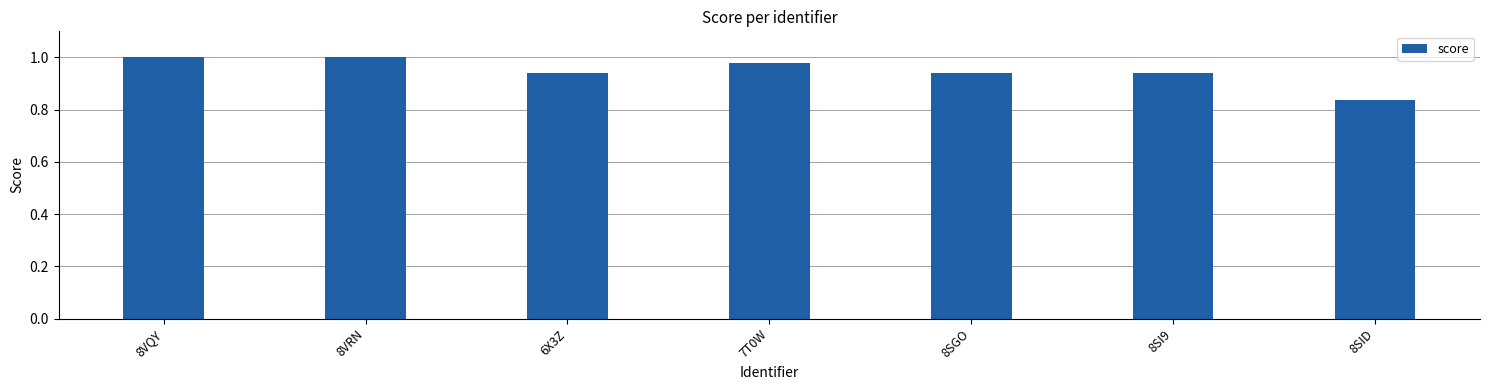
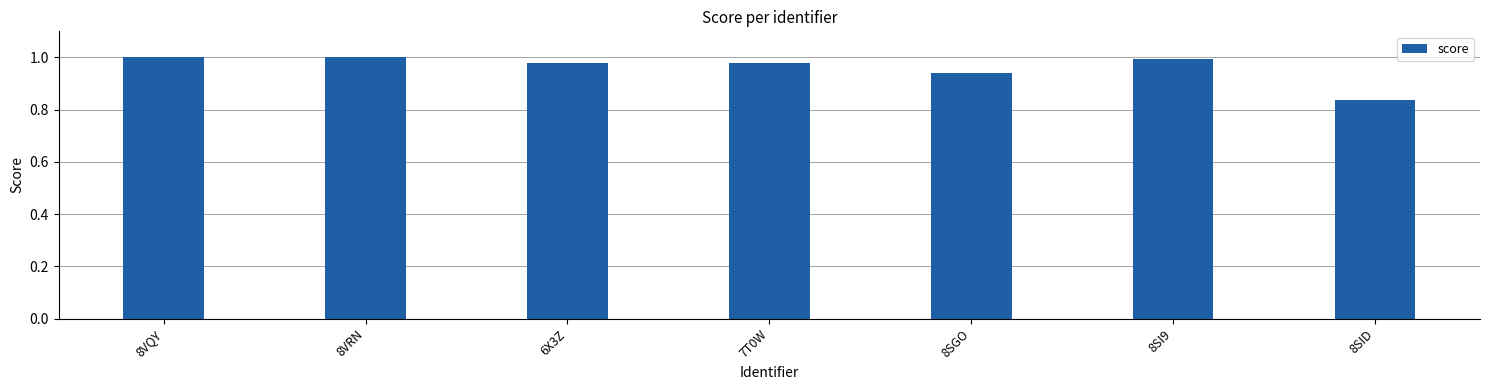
  {
    "8VQY": 1.00,
    "8VRN": 1.00,
-   "6X3Z": 0.94,
+   "6X3Z": 0.98,
    "7T0W": 0.98,
    "8SGO": 0.94,
-   "8SI9": 0.94,
+   "8SI9": 0.99,
    "8SID": 0.84
  }
